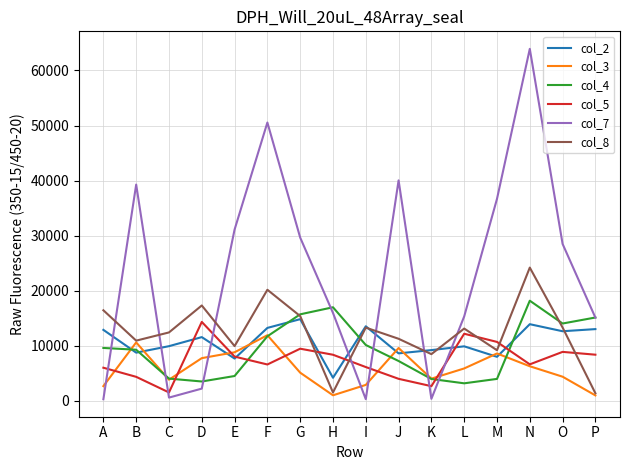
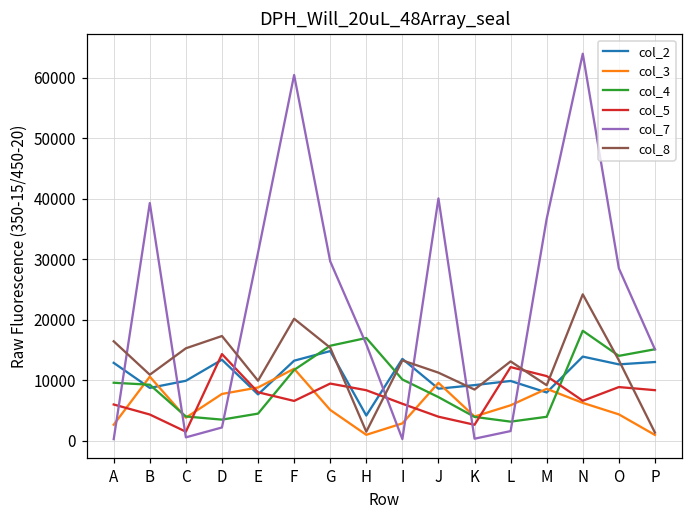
  {
    "col_2": {
      "A": 13000,
      "B": 9000,
      "C": 10000,
-     "D": 12000,
+     "D": 13000,
      "F": 13000,
      "G": 15000,
      "H": 4000,
      "J": 9000,
      "K": 9000,
      "L": 10000,
      "M": 8000,
      "N": 14000,
      "O": 13000,
      "P": 13000
    },
    "col_3": {
      "A": 3000,
      "D": 8000,
      "E": 9000,
      "G": 5000,
      "H": 1000,
      "I": 3000,
      "J": 10000,
      "L": 6000,
      "M": 9000,
      "O": 4000
    },
    "col_4": {
      "A": 10000,
      "B": 9000,
      "D": 4000,
      "E": 5000,
      "H": 17000,
      "I": 10000,
      "J": 7000,
      "L": 3000,
      "M": 4000,
      "N": 18000,
      "O": 14000
    },
    "col_5": {
      "A": 6000,
      "B": 4000,
      "C": 2000,
      "D": 14000,
      "F": 7000,
      "G": 9000,
      "H": 8000,
      "I": 6000,
      "J": 4000,
      "K": 3000,
      "L": 12000,
      "M": 11000,
      "O": 9000,
      "P": 8000
    },
    "col_7": {
      "A": 0,
      "B": 39000,
      "C": 1000,
      "D": 2000,
      "E": 31000,
-     "F": 51000,
+     "F": 60000,
      "G": 30000,
      "H": 16000,
      "I": 0,
      "J": 40000,
      "K": 0,
-     "L": 15000,
+     "L": 2000,
      "M": 37000,
      "N": 64000,
      "O": 28000
    },
    "col_8": {
      "A": 16000,
-     "C": 12000,
+     "C": 15000,
      "D": 17000,
      "E": 10000,
      "F": 20000,
      "H": 2000,
      "J": 11000,
      "K": 8000,
      "L": 13000,
      "M": 9000,
      "N": 24000,
      "O": 13000
    }
  }
